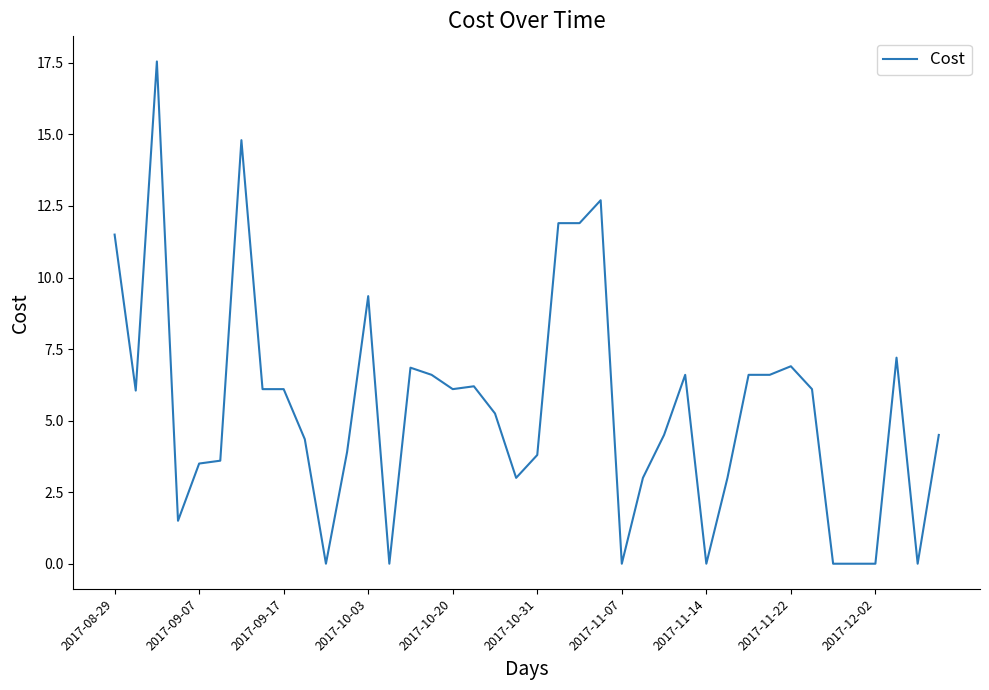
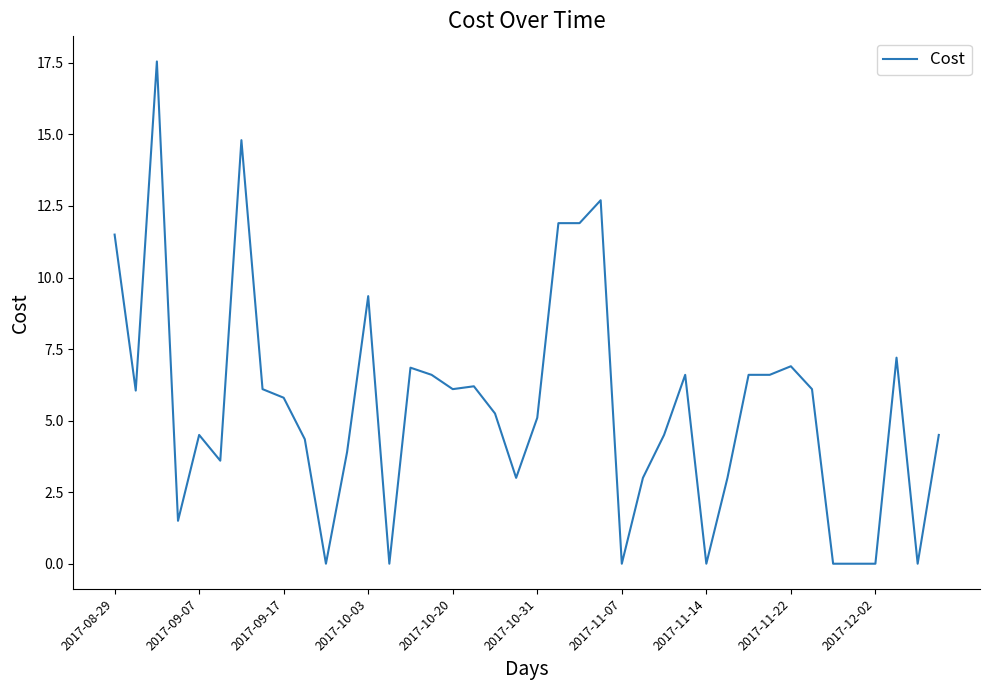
  {
    "2017-08-29": 11.5,
-   "2017-09-07": 3.5,
-   "2017-09-17": 6.1,
+   "2017-09-07": 4.5,
+   "2017-09-17": 5.8,
    "2017-10-03": 9.4,
    "2017-10-20": 6.1,
-   "2017-10-31": 3.8,
+   "2017-10-31": 5.1,
    "2017-11-07": 0.0,
    "2017-11-14": 0.0,
    "2017-11-22": 6.9,
    "2017-12-02": 0.0
  }
